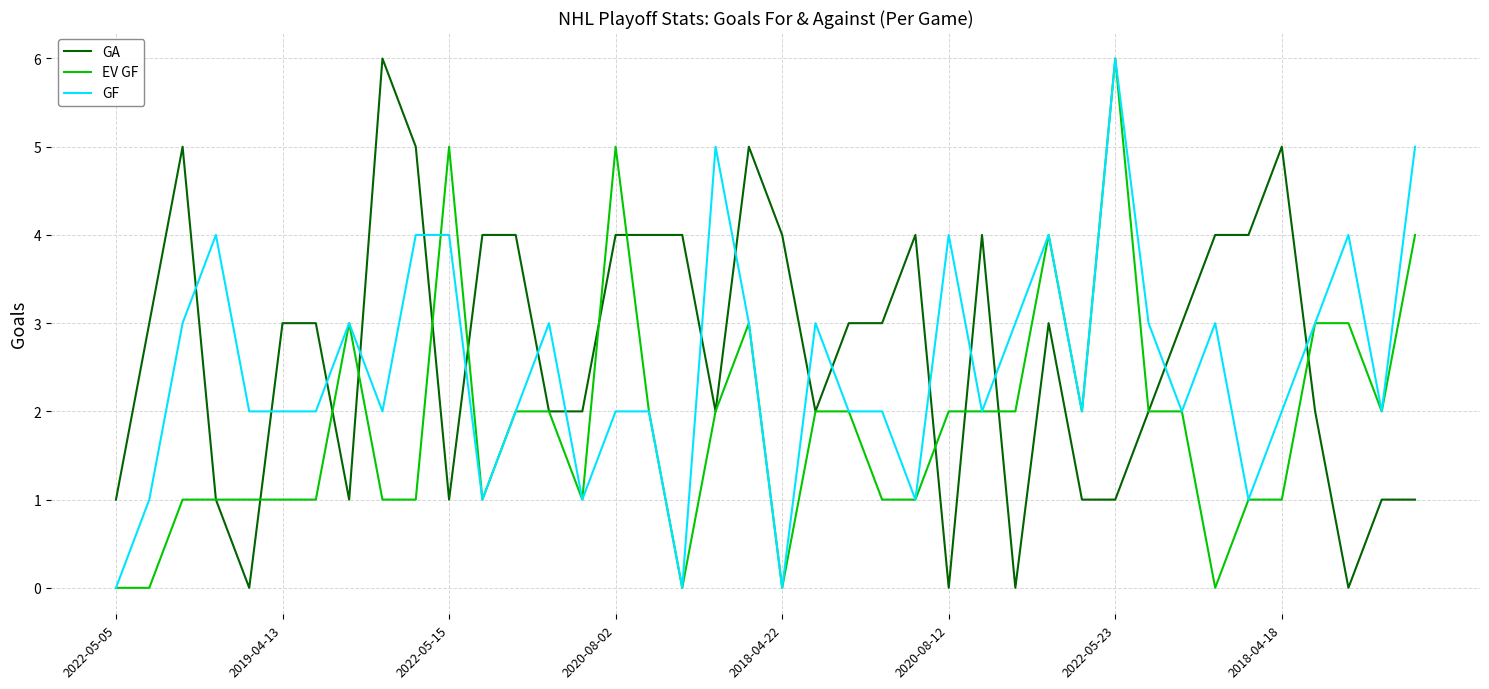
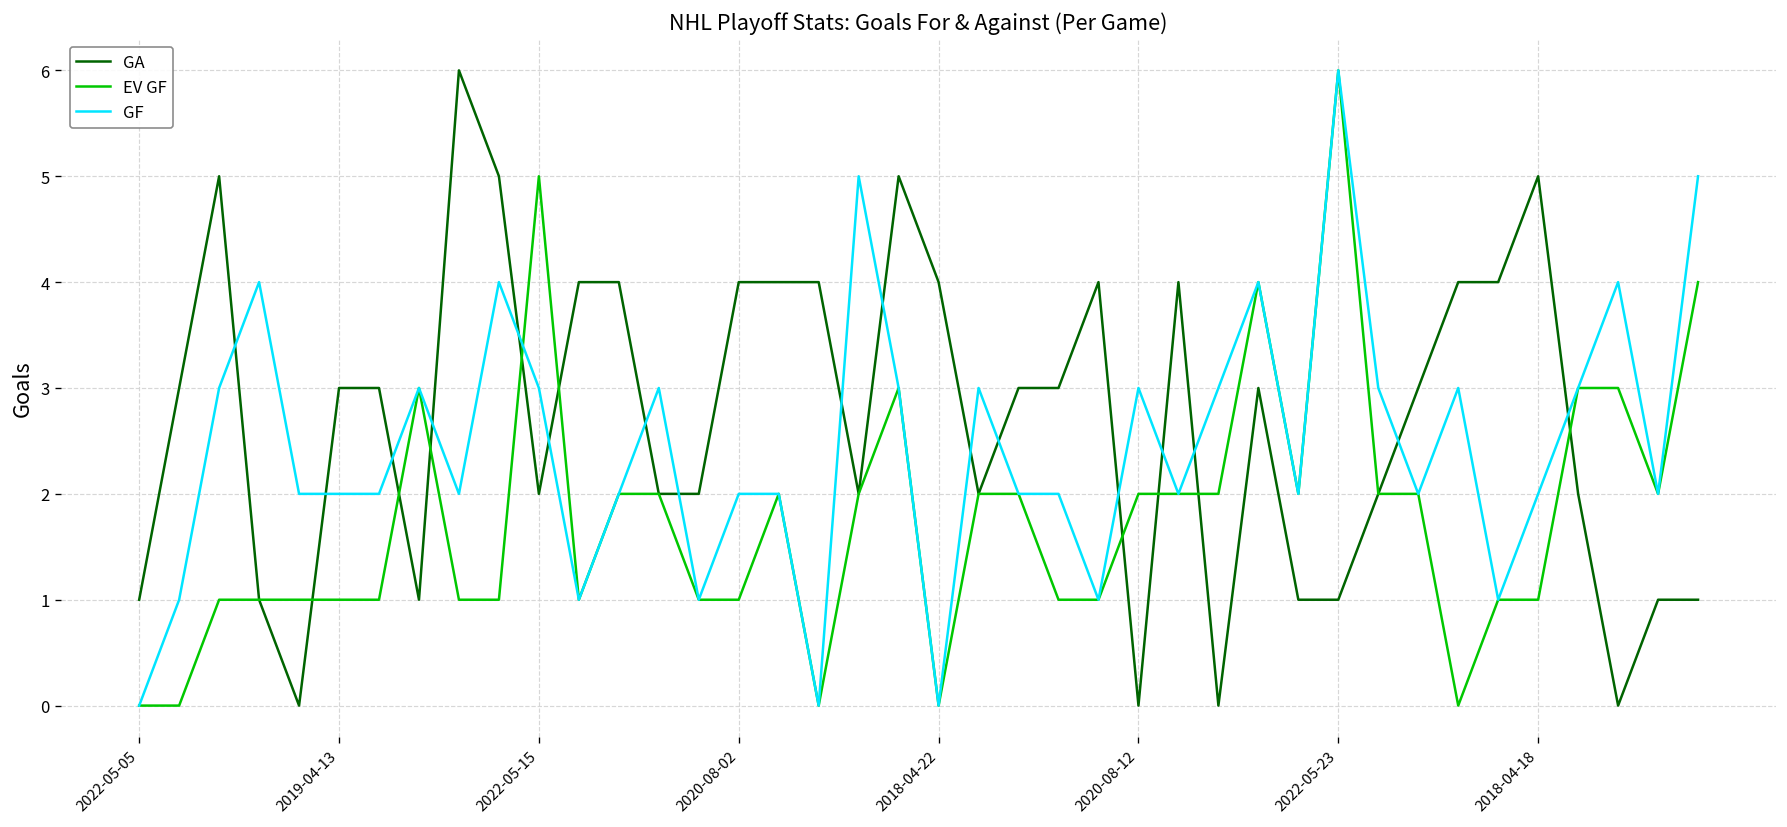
  {
    "GA": {
      "2022-05-05": 1,
-     "2022-05-15": 1,
+     "2022-05-15": 2,
      "2020-08-02": 4,
      "2018-04-22": 4,
      "2020-08-12": 0,
      "2022-05-23": 1,
      "2018-04-18": 5
    },
    "EV GF": {
      "2022-05-15": 5,
-     "2020-08-02": 5,
+     "2020-08-02": 1,
      "2020-08-12": 2,
      "2018-04-18": 1
    },
    "GF": {
-     "2022-05-15": 4,
+     "2022-05-15": 3,
      "2020-08-02": 2,
-     "2020-08-12": 4,
+     "2020-08-12": 3,
      "2018-04-18": 2
    }
  }
